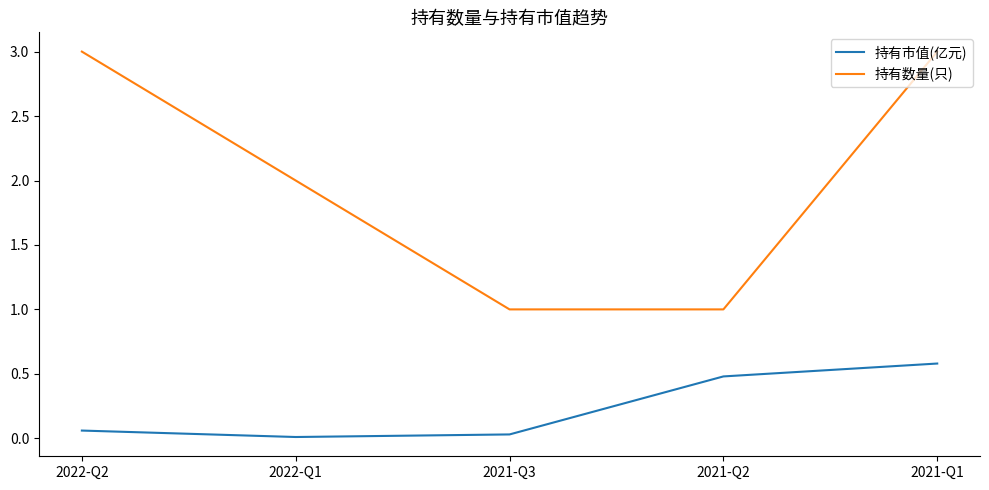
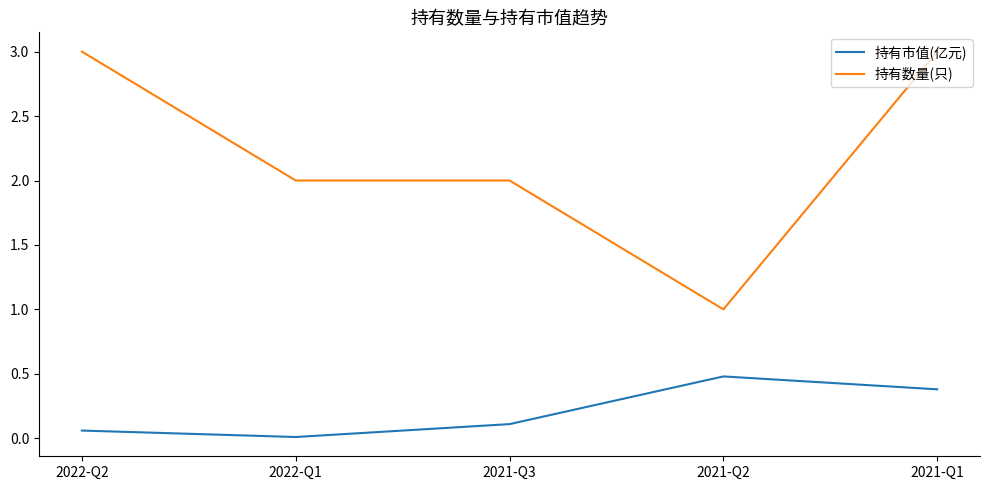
  {
    "持有市值(亿元)": {
      "2022-Q2": 0.06,
      "2022-Q1": 0.01,
-     "2021-Q3": 0.03,
+     "2021-Q3": 0.11,
      "2021-Q2": 0.48,
-     "2021-Q1": 0.58
+     "2021-Q1": 0.38
    },
    "持有数量(只)": {
      "2022-Q2": 3,
      "2022-Q1": 2,
-     "2021-Q3": 1,
+     "2021-Q3": 2,
      "2021-Q2": 1
    }
  }
